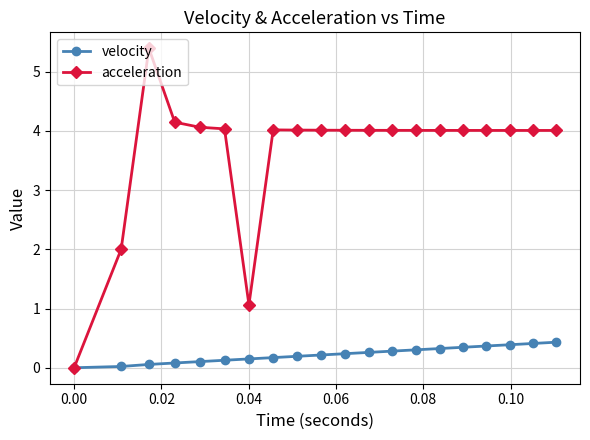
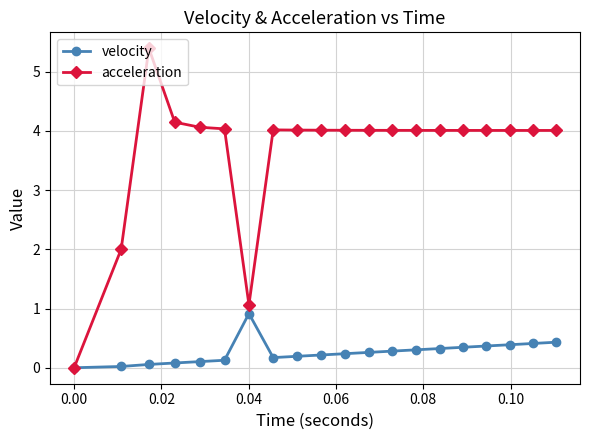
  {
    "velocity": {
-     "0.04": 0.1
+     "0.04": 0.9
    },
    "acceleration": {
      "0.04": 1.1
    }
  }
